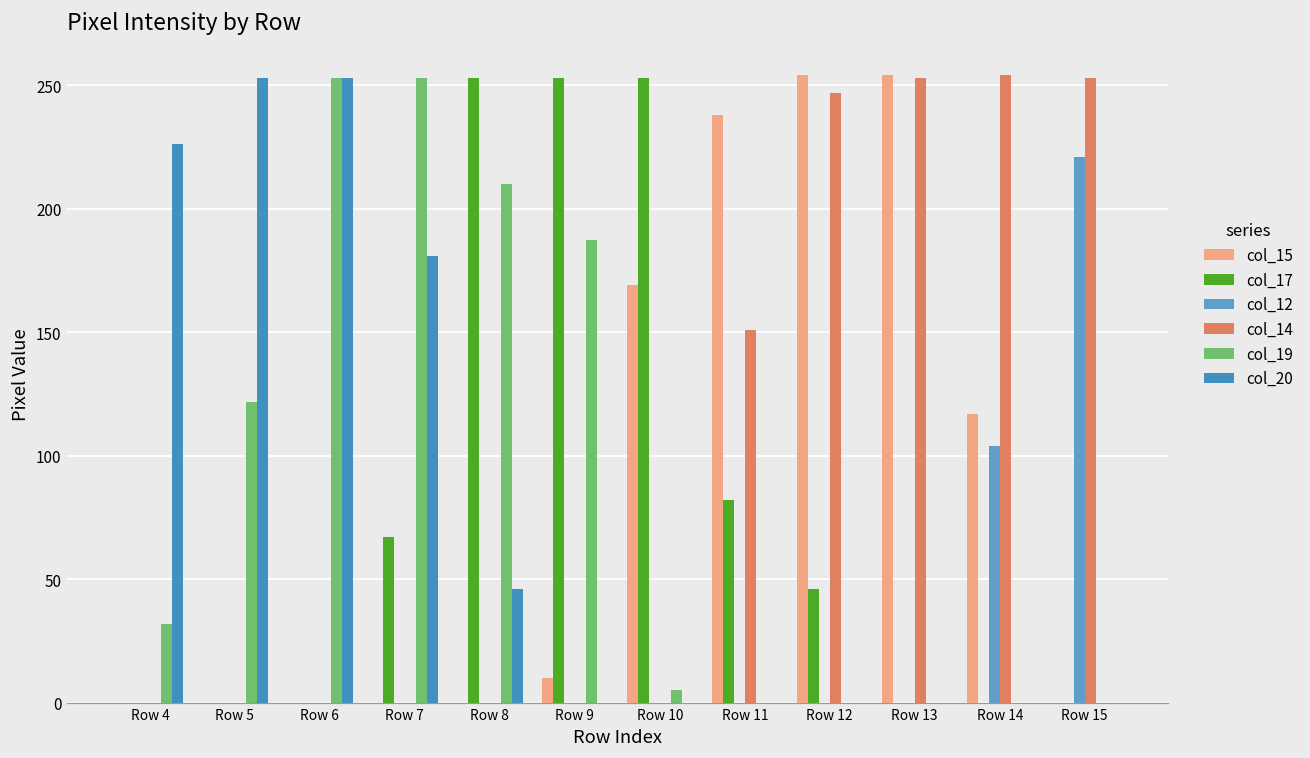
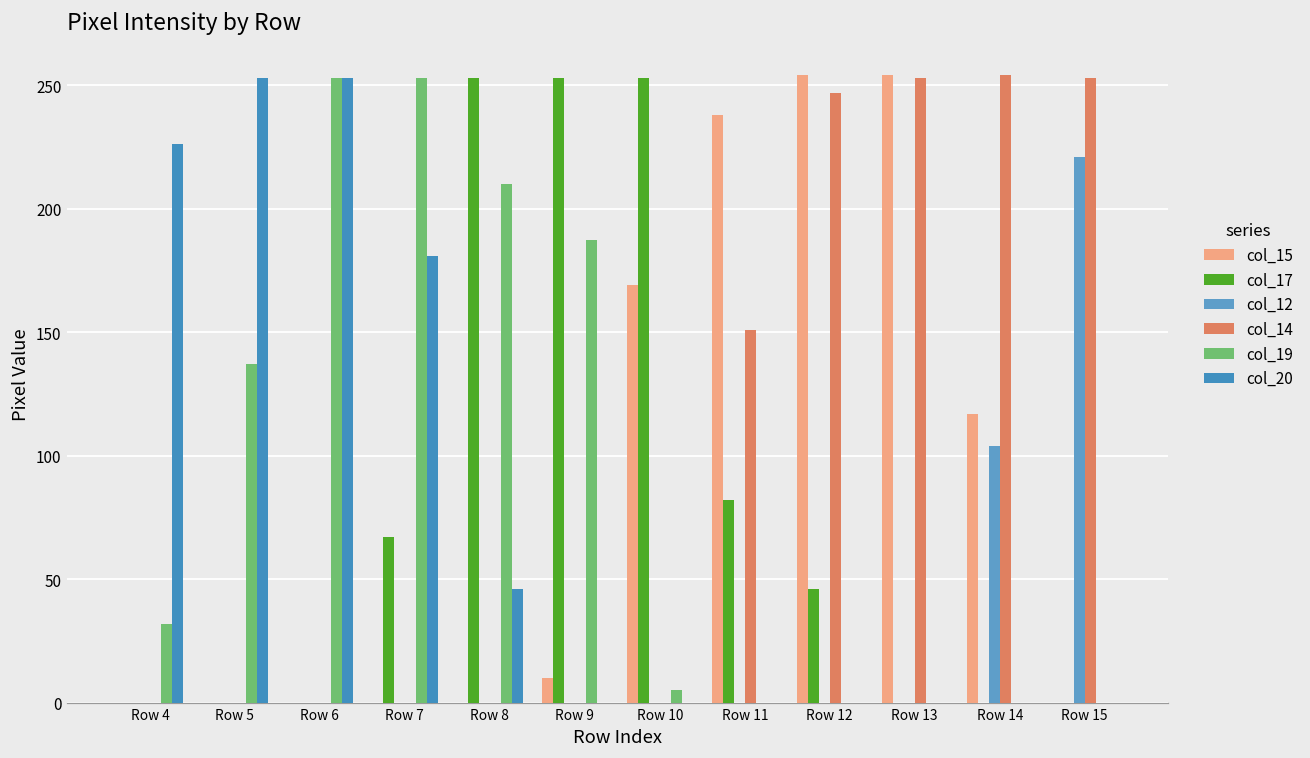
  {
    "col_17": {
      "Row 4": 0,
      "Row 5": 0,
      "Row 6": 0,
      "Row 7": 67,
      "Row 8": 253,
      "Row 9": 253,
      "Row 10": 253,
      "Row 11": 82,
      "Row 12": 46,
      "Row 13": 0,
      "Row 14": 0,
      "Row 15": 0
    },
    "col_19": {
      "Row 4": 32,
-     "Row 5": 122,
+     "Row 5": 137,
      "Row 6": 253,
      "Row 7": 253,
      "Row 8": 210,
      "Row 9": 188,
      "Row 10": 5,
      "Row 11": 0,
      "Row 12": 0,
      "Row 13": 0,
      "Row 14": 0,
      "Row 15": 0
    }
  }
